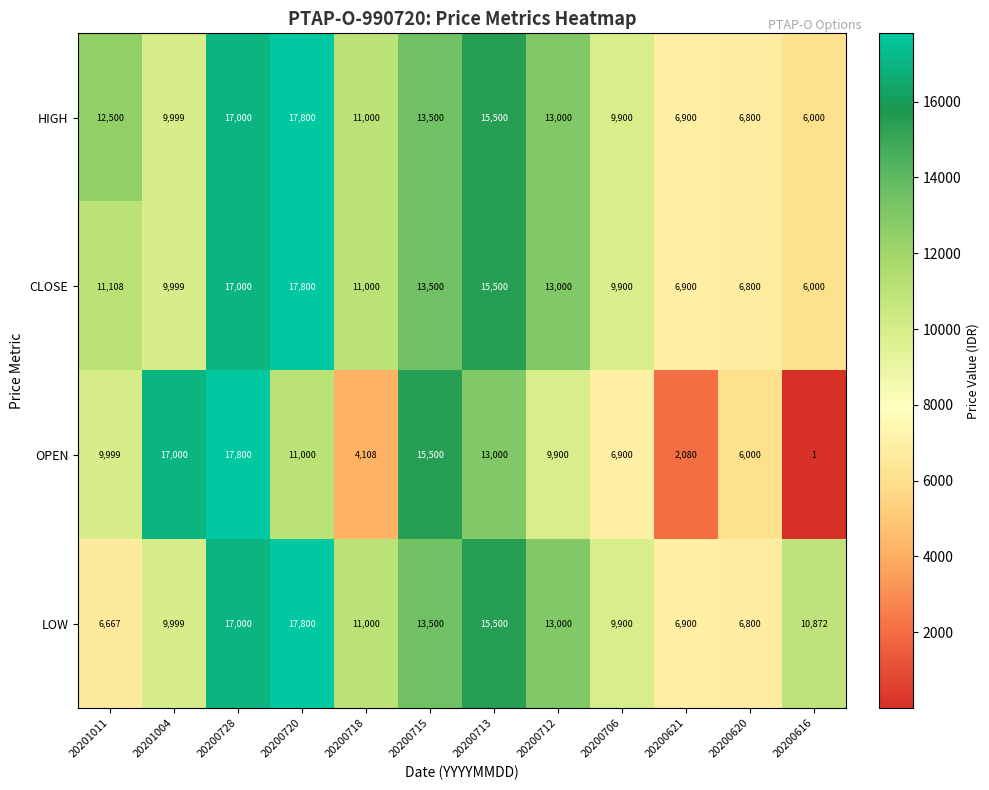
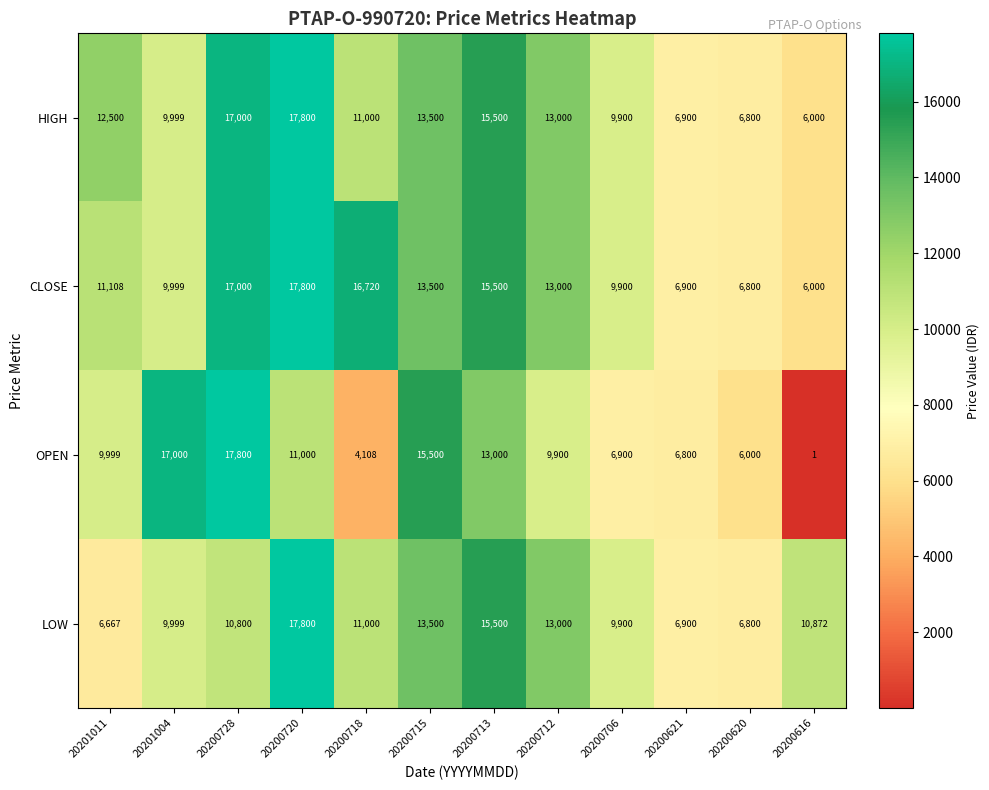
  {
    "HIGH": {
      "20201011": "12,500",
      "20201004": "9,999",
      "20200728": "17,000",
      "20200720": "17,800",
      "20200718": "11,000",
      "20200715": "13,500",
      "20200713": "15,500",
      "20200712": "13,000",
      "20200706": "9,900",
      "20200621": "6,900",
      "20200620": "6,800",
      "20200616": "6,000"
    },
    "CLOSE": {
      "20201011": "11,108",
      "20201004": "9,999",
      "20200728": "17,000",
      "20200720": "17,800",
-     "20200718": "11,000",
+     "20200718": "16,720",
      "20200715": "13,500",
      "20200713": "15,500",
      "20200712": "13,000",
      "20200706": "9,900",
      "20200621": "6,900",
      "20200620": "6,800",
      "20200616": "6,000"
    },
    "OPEN": {
      "20201011": "9,999",
      "20201004": "17,000",
      "20200728": "17,800",
      "20200720": "11,000",
      "20200718": "4,108",
      "20200715": "15,500",
      "20200713": "13,000",
      "20200712": "9,900",
      "20200706": "6,900",
-     "20200621": "2,080",
+     "20200621": "6,800",
      "20200620": "6,000",
      "20200616": "1"
    },
    "LOW": {
      "20201011": "6,667",
      "20201004": "9,999",
-     "20200728": "17,000",
+     "20200728": "10,800",
      "20200720": "17,800",
      "20200718": "11,000",
      "20200715": "13,500",
      "20200713": "15,500",
      "20200712": "13,000",
      "20200706": "9,900",
      "20200621": "6,900",
      "20200620": "6,800",
      "20200616": "10,872"
    }
  }
